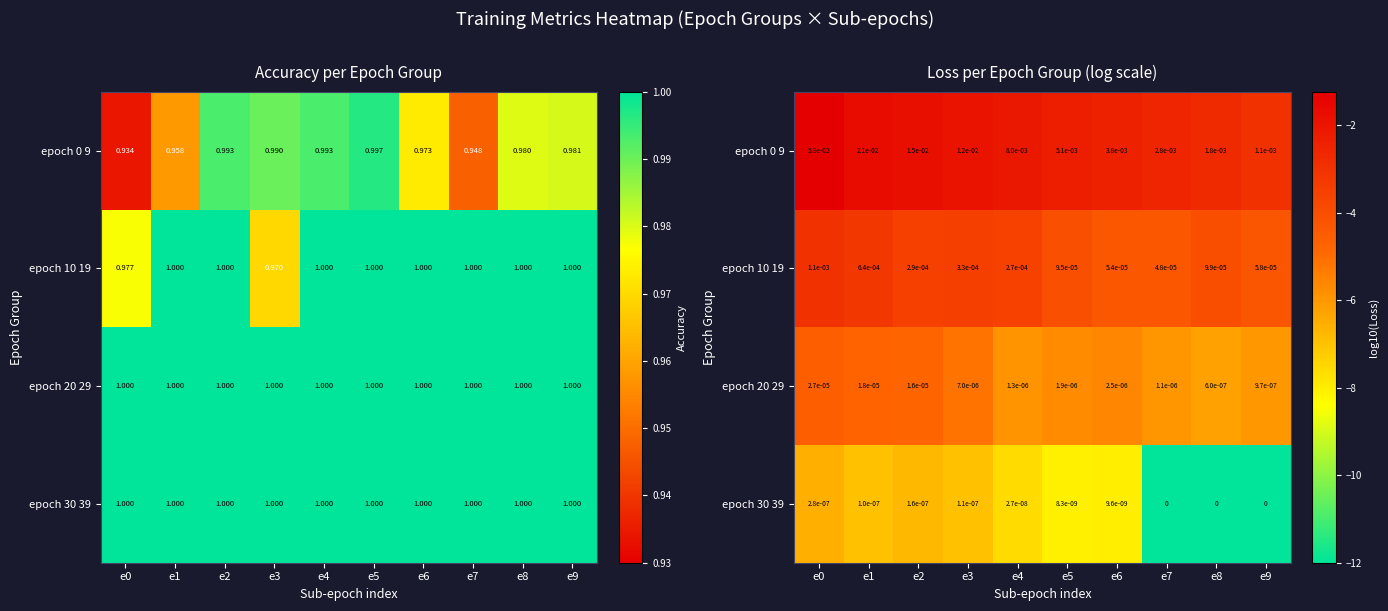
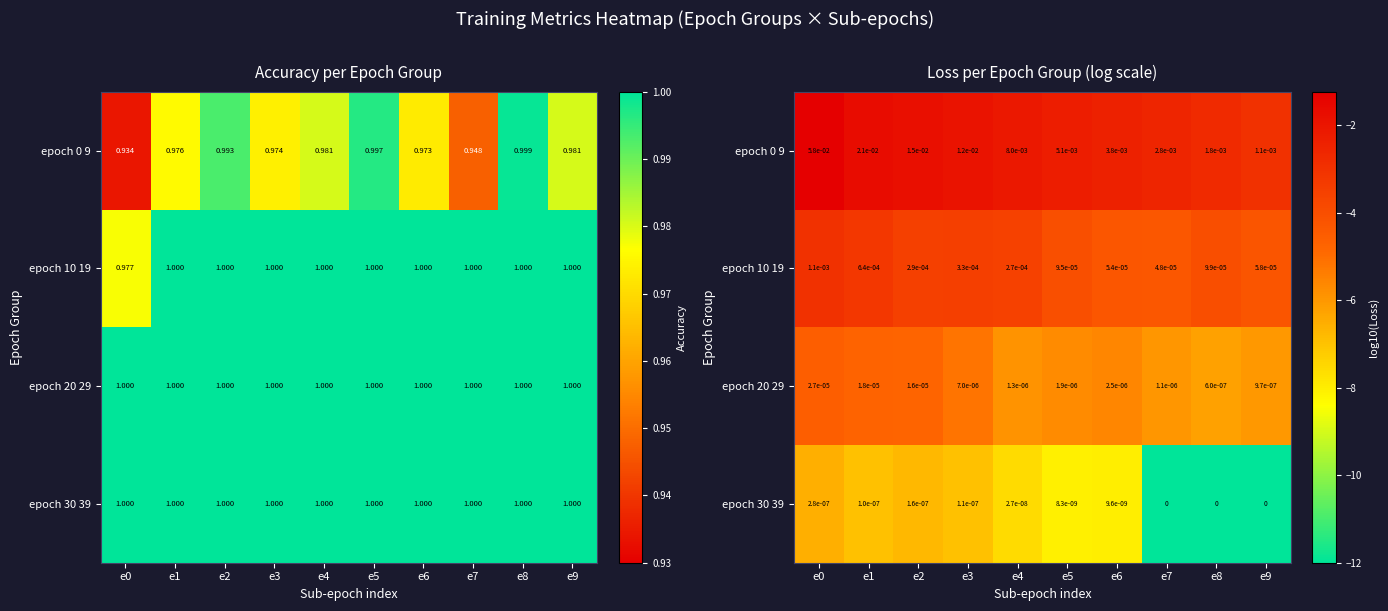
  {
    "Accuracy per Epoch Group": {
      "epoch 0 9": {
        "e0": "0.934",
-       "e1": "0.958",
+       "e1": "0.976",
        "e2": "0.993",
-       "e3": "0.990",
-       "e4": "0.993",
+       "e3": "0.974",
+       "e4": "0.981",
        "e5": "0.997",
        "e6": "0.973",
        "e7": "0.948",
-       "e8": "0.980",
+       "e8": "0.999",
        "e9": "0.981"
      },
      "epoch 10 19": {
        "e0": "0.977",
        "e1": "1.000",
        "e2": "1.000",
-       "e3": "0.970",
+       "e3": "1.000",
        "e4": "1.000",
        "e5": "1.000",
        "e6": "1.000",
        "e7": "1.000",
        "e8": "1.000",
        "e9": "1.000"
      },
      "epoch 20 29": {
        "e0": "1.000",
        "e1": "1.000",
        "e2": "1.000",
        "e3": "1.000",
        "e4": "1.000",
        "e5": "1.000",
        "e6": "1.000",
        "e7": "1.000",
        "e8": "1.000",
        "e9": "1.000"
      },
      "epoch 30 39": {
        "e0": "1.000",
        "e1": "1.000",
        "e2": "1.000",
        "e3": "1.000",
        "e4": "1.000",
        "e5": "1.000",
        "e6": "1.000",
        "e7": "1.000",
        "e8": "1.000",
        "e9": "1.000"
      }
    },
    "Loss per Epoch Group (log scale)": {
      "epoch 0 9": {
        "e0": "5.8e-02",
        "e1": "2.1e-02",
        "e2": "1.5e-02",
        "e3": "1.2e-02",
        "e4": "8.0e-03",
        "e5": "5.1e-03",
        "e6": "3.8e-03",
        "e7": "2.8e-03",
        "e8": "1.8e-03",
        "e9": "1.1e-03"
      },
      "epoch 10 19": {
        "e0": "1.1e-03",
        "e1": "6.4e-04",
        "e2": "2.9e-04",
        "e3": "3.3e-04",
        "e4": "2.7e-04",
        "e5": "9.5e-05",
        "e6": "5.4e-05",
        "e7": "4.8e-05",
        "e8": "9.9e-05",
        "e9": "5.8e-05"
      },
      "epoch 20 29": {
        "e0": "2.7e-05",
        "e1": "1.8e-05",
        "e2": "1.6e-05",
        "e3": "7.0e-06",
        "e4": "1.3e-06",
        "e5": "1.9e-06",
        "e6": "2.5e-06",
        "e7": "1.1e-06",
        "e8": "6.0e-07",
        "e9": "9.7e-07"
      },
      "epoch 30 39": {
        "e0": "2.8e-07",
        "e1": "1.0e-07",
        "e2": "1.6e-07",
        "e3": "1.1e-07",
        "e4": "2.7e-08",
        "e5": "8.3e-09",
        "e6": "9.6e-09",
        "e7": "0",
        "e8": "0",
        "e9": "0"
      }
    }
  }
